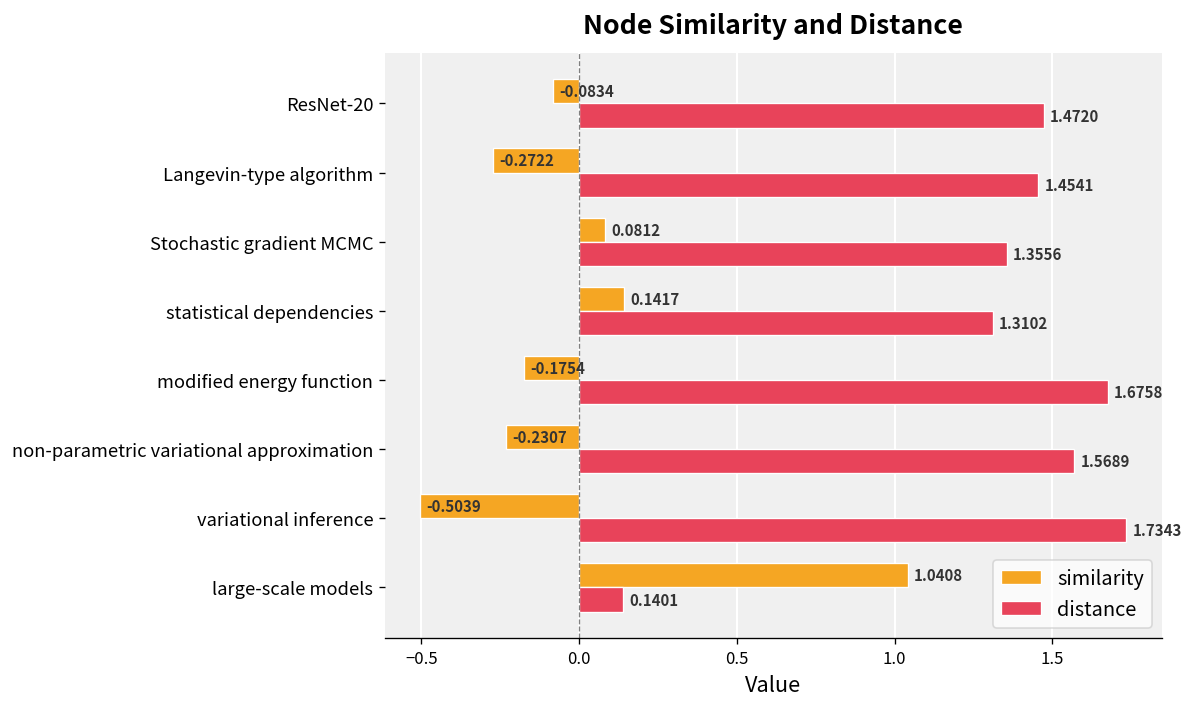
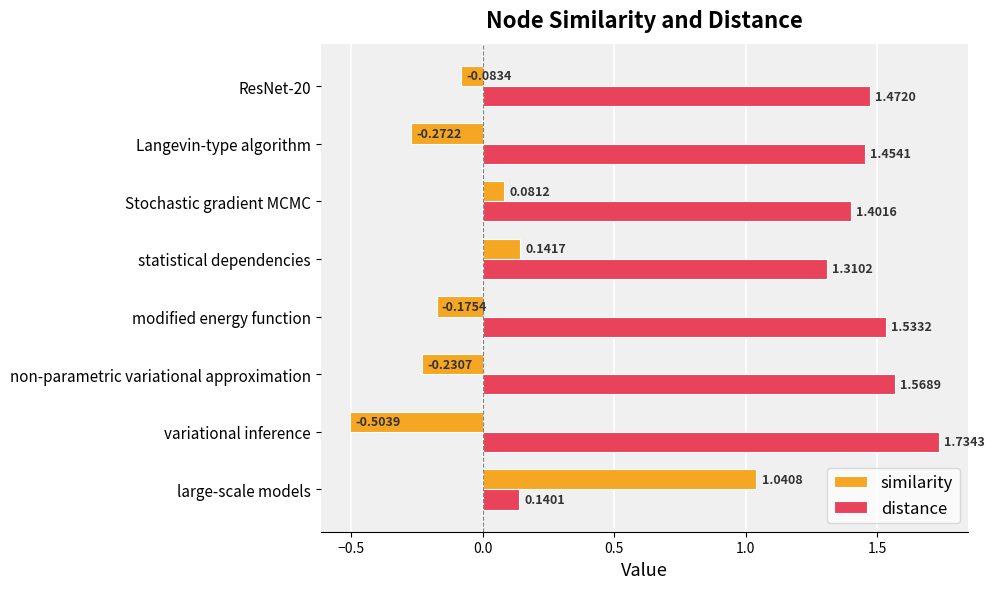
  {
    "similarity": {
      "ResNet-20": -0.0834,
      "Langevin-type algorithm": -0.2722,
      "Stochastic gradient MCMC": 0.0812,
      "statistical dependencies": 0.1417,
      "modified energy function": -0.1754,
      "non-parametric variational approximation": -0.2307,
      "variational inference": -0.5039,
      "large-scale models": 1.0408
    },
    "distance": {
      "ResNet-20": 1.4720,
      "Langevin-type algorithm": 1.4541,
-     "Stochastic gradient MCMC": 1.3556,
+     "Stochastic gradient MCMC": 1.4016,
      "statistical dependencies": 1.3102,
-     "modified energy function": 1.6758,
+     "modified energy function": 1.5332,
      "non-parametric variational approximation": 1.5689,
      "variational inference": 1.7343,
      "large-scale models": 0.1401
    }
  }
